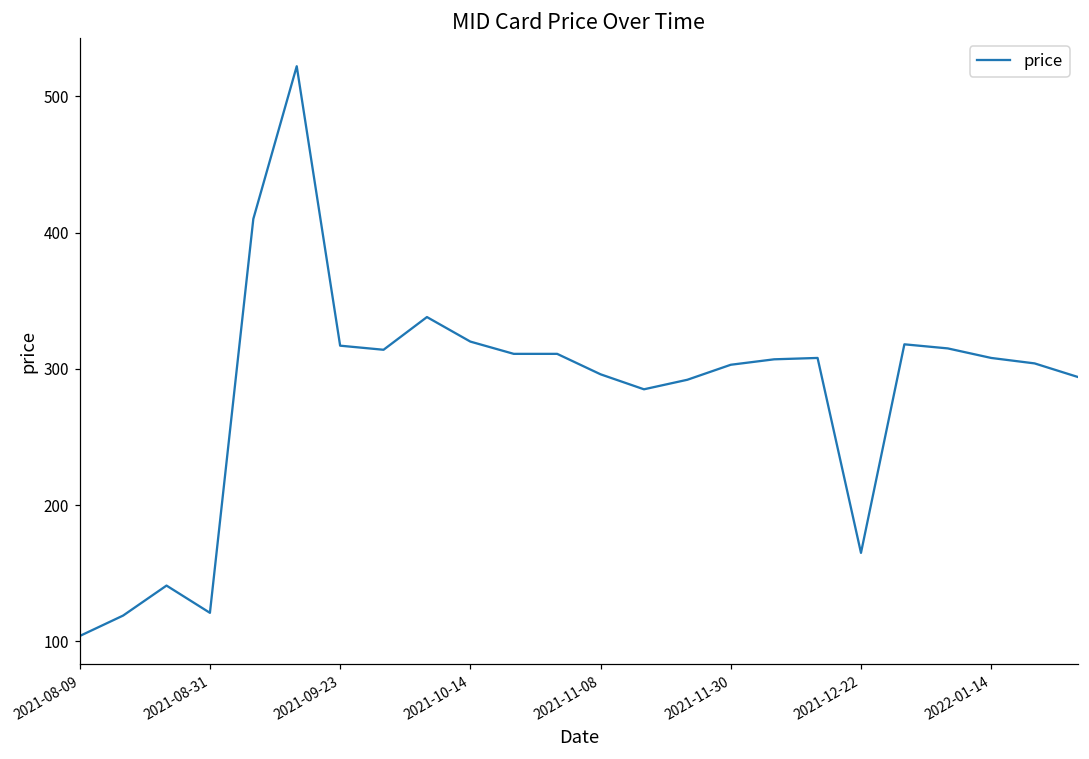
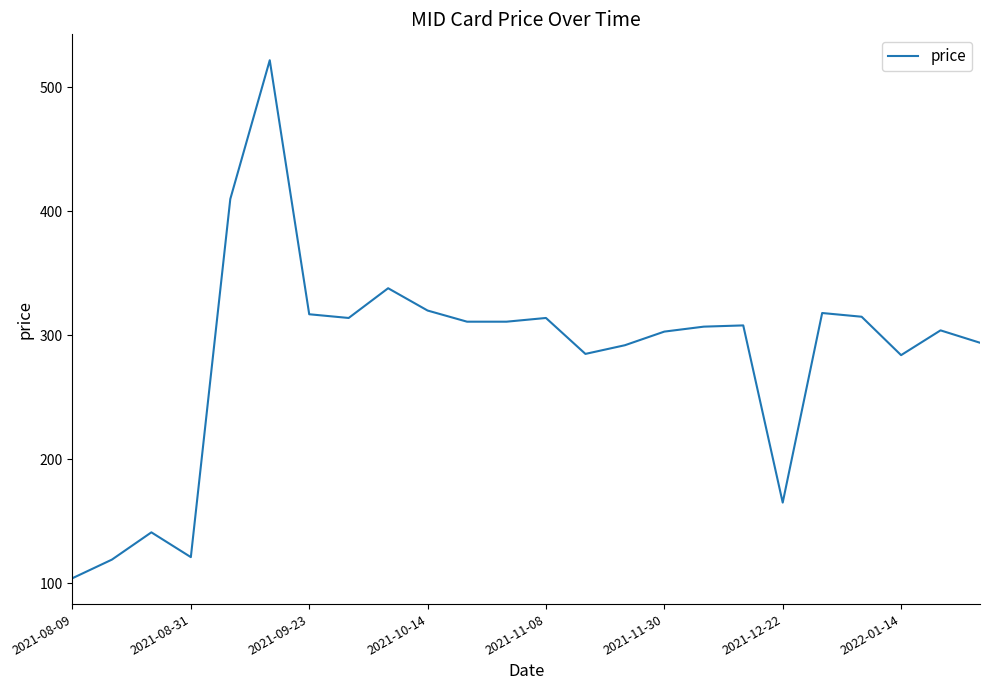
  {
    "2021-08-09": 104,
    "2021-08-31": 121,
    "2021-09-23": 317,
    "2021-10-14": 320,
-   "2021-11-08": 296,
+   "2021-11-08": 314,
    "2021-11-30": 303,
    "2021-12-22": 165,
-   "2022-01-14": 308
+   "2022-01-14": 284
  }
